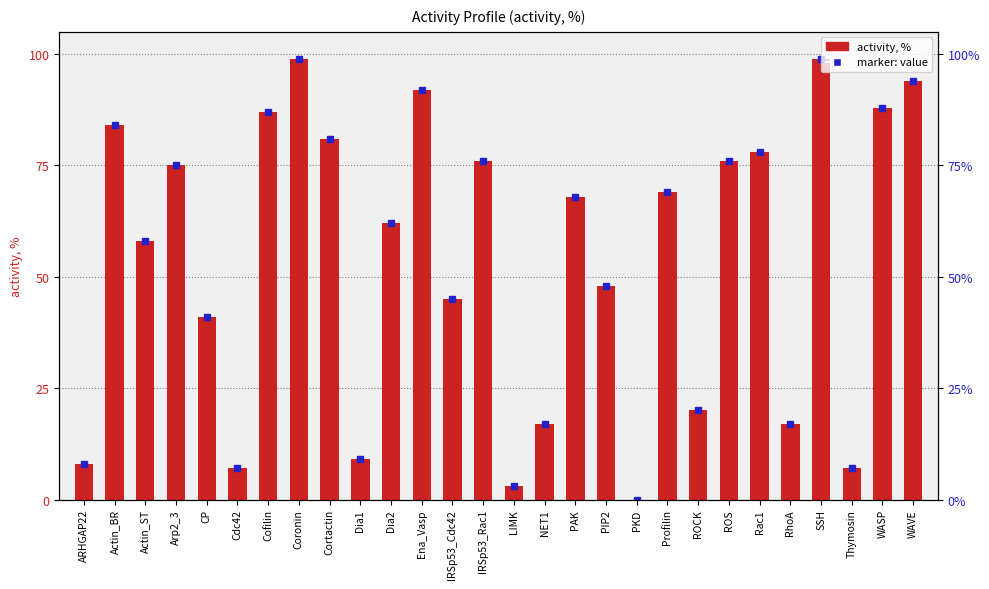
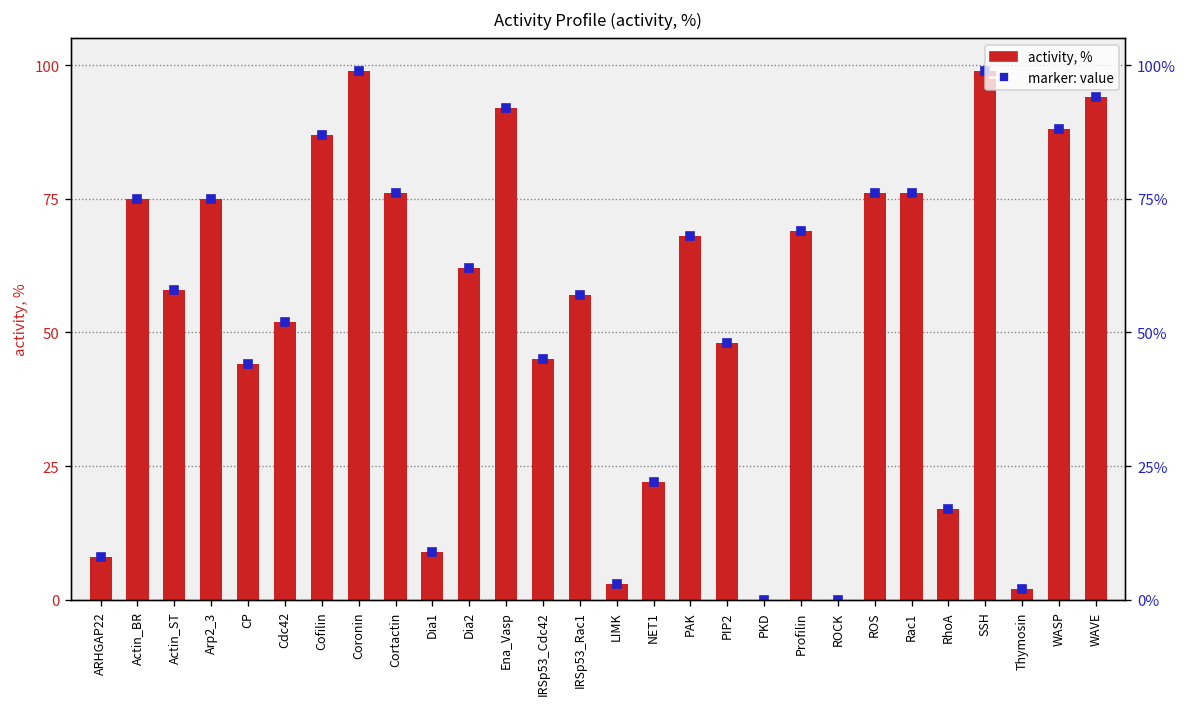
  {
    "activity, %": {
      "ARHGAP22": 8,
-     "Actin_BR": 84,
+     "Actin_BR": 75,
      "Actin_ST": 58,
      "Arp2_3": 75,
-     "CP": 41,
-     "Cdc42": 7,
+     "CP": 44,
+     "Cdc42": 52,
      "Cofilin": 87,
      "Coronin": 99,
-     "Cortactin": 81,
+     "Cortactin": 76,
      "Dia1": 9,
      "Dia2": 62,
      "Ena_Vasp": 92,
      "IRSp53_Cdc42": 45,
-     "IRSp53_Rac1": 76,
+     "IRSp53_Rac1": 57,
      "LIMK": 3,
-     "NET1": 17,
+     "NET1": 22,
      "PAK": 68,
      "PIP2": 48,
      "PKD": 0,
      "Profilin": 69,
-     "ROCK": 20,
+     "ROCK": 0,
      "ROS": 76,
-     "Rac1": 78,
+     "Rac1": 76,
      "RhoA": 17,
      "SSH": 99,
-     "Thymosin": 7,
+     "Thymosin": 2,
      "WASP": 88,
      "WAVE": 94
    }
  }
